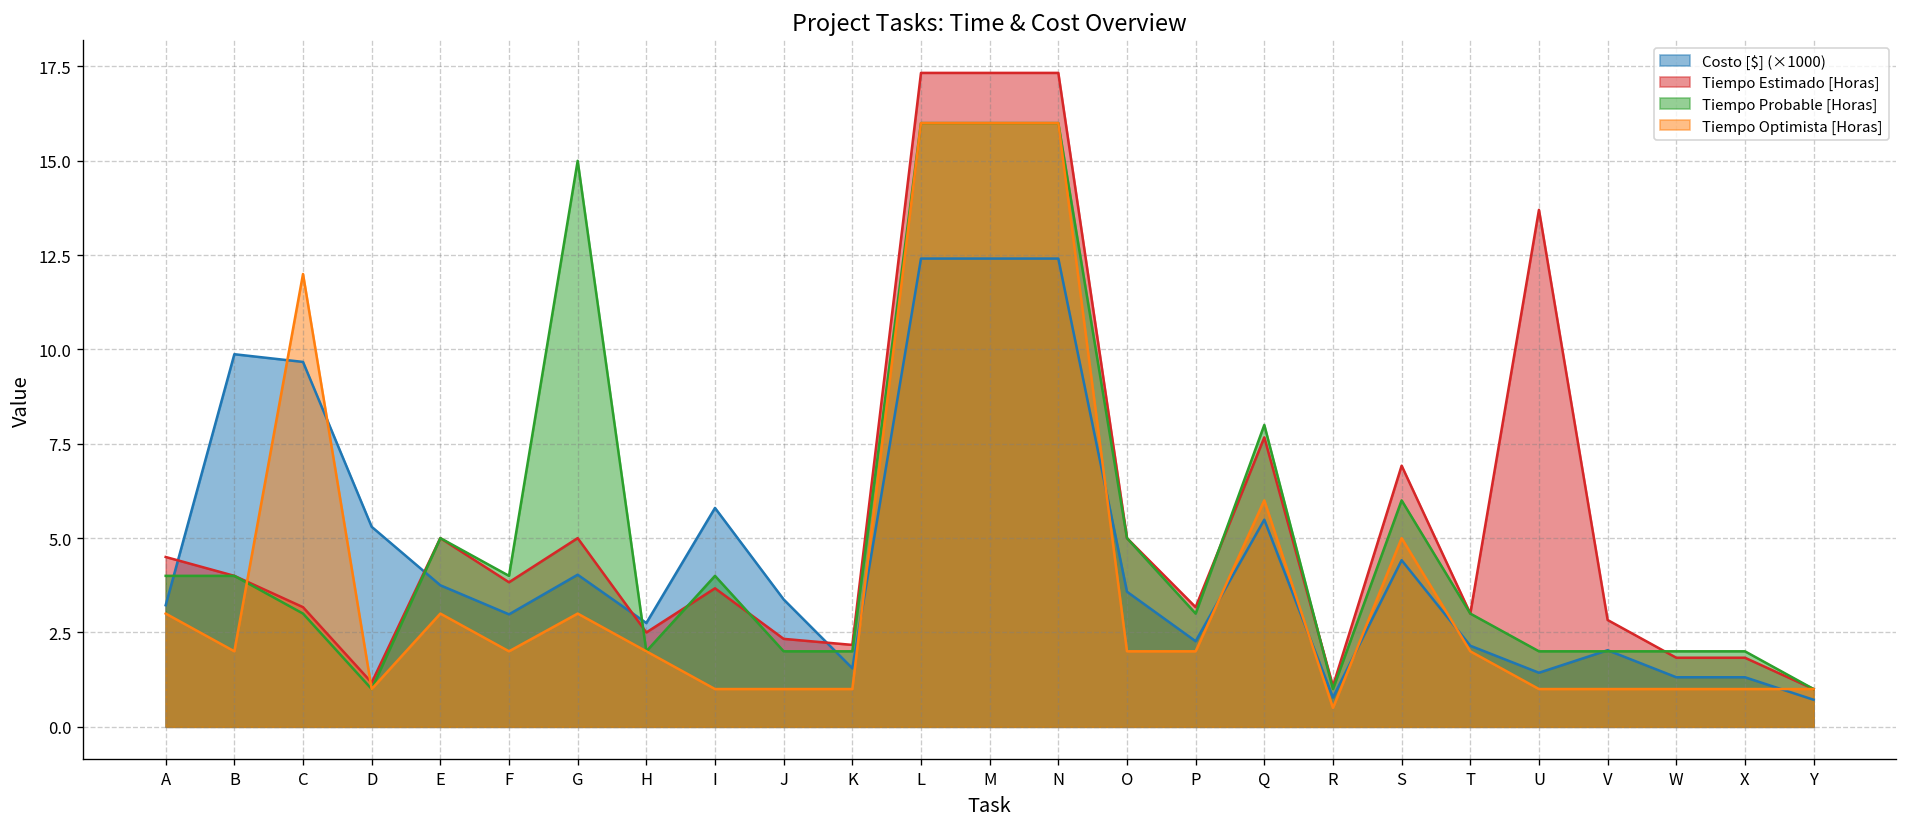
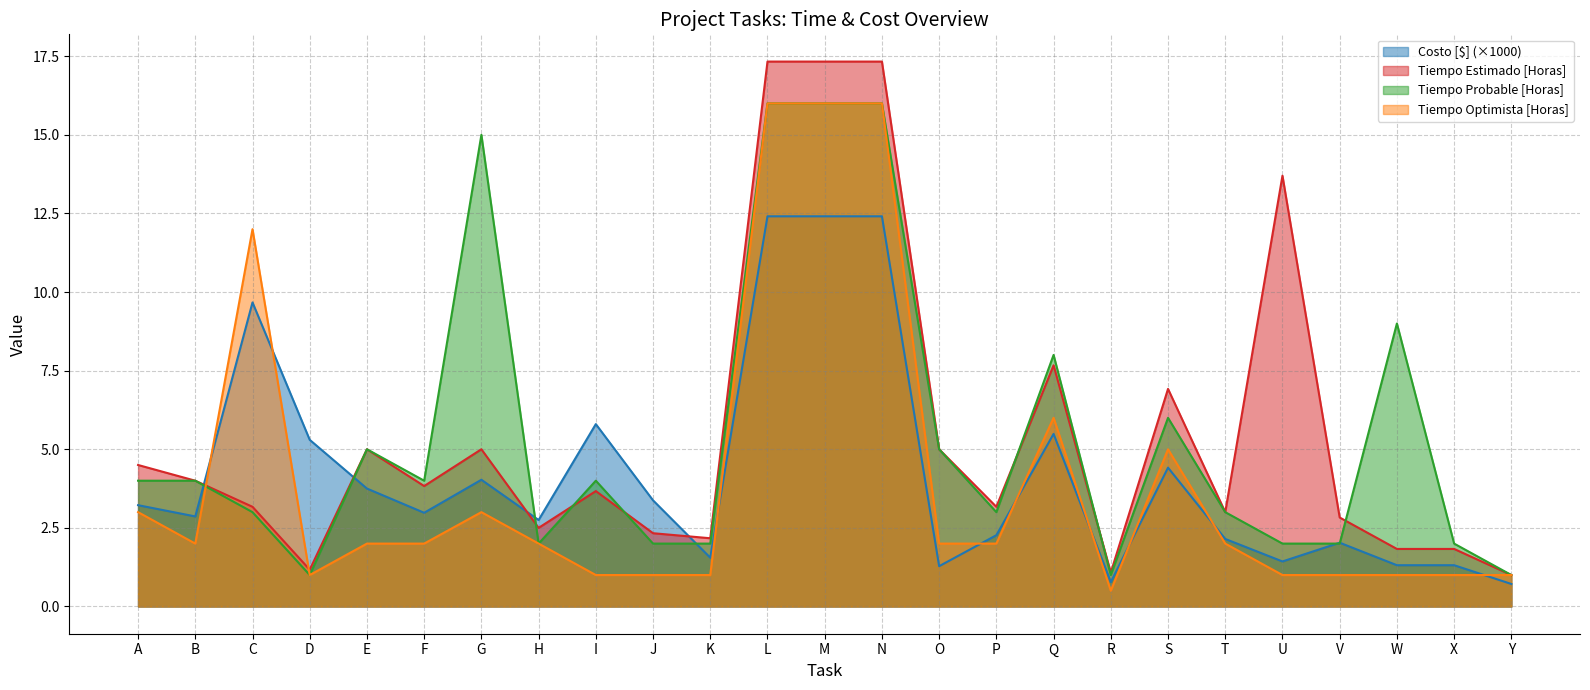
  {
    "Costo [$] (×1000)": {
      "A": 3.2,
-     "B": 9.9,
+     "B": 2.9,
      "C": 9.7,
      "D": 5.3,
      "E": 3.8,
      "F": 3.0,
      "G": 4.0,
      "H": 2.8,
      "I": 5.8,
      "J": 3.4,
      "K": 1.6,
      "L": 12.4,
      "M": 12.4,
      "N": 12.4,
-     "O": 3.6,
+     "O": 1.3,
      "P": 2.3,
      "Q": 5.5,
      "R": 0.8,
      "S": 4.4,
      "T": 2.1,
      "U": 1.4,
      "W": 1.3,
      "X": 1.3,
      "Y": 0.7
    },
    "Tiempo Estimado [Horas]": {
      "A": 4.5,
      "C": 3.2,
      "D": 1.2,
      "F": 3.8,
      "G": 5.0,
      "H": 2.5,
      "I": 3.7,
      "J": 2.3,
      "K": 2.2,
      "L": 17.3,
      "M": 17.3,
      "N": 17.3,
      "P": 3.2,
      "Q": 7.7,
      "S": 6.9,
      "U": 13.7,
      "V": 2.8,
      "W": 1.8,
      "X": 1.8
    },
    "Tiempo Probable [Horas]": {
      "A": 4,
      "C": 3,
      "F": 4,
      "G": 15,
      "I": 4,
      "J": 2,
      "K": 2,
      "P": 3,
      "Q": 8,
      "S": 6,
      "U": 2,
-     "W": 2,
+     "W": 9,
      "X": 2
    },
    "Tiempo Optimista [Horas]": {
      "A": 3,
      "B": 2,
      "C": 12,
-     "E": 3,
+     "E": 2,
      "F": 2,
      "G": 3,
      "I": 1,
      "J": 1,
      "K": 1,
      "O": 2,
      "P": 2,
      "Q": 6,
      "R": 0.5,
      "S": 5,
      "T": 2,
      "U": 1,
      "V": 1,
      "W": 1,
      "X": 1
    }
  }
